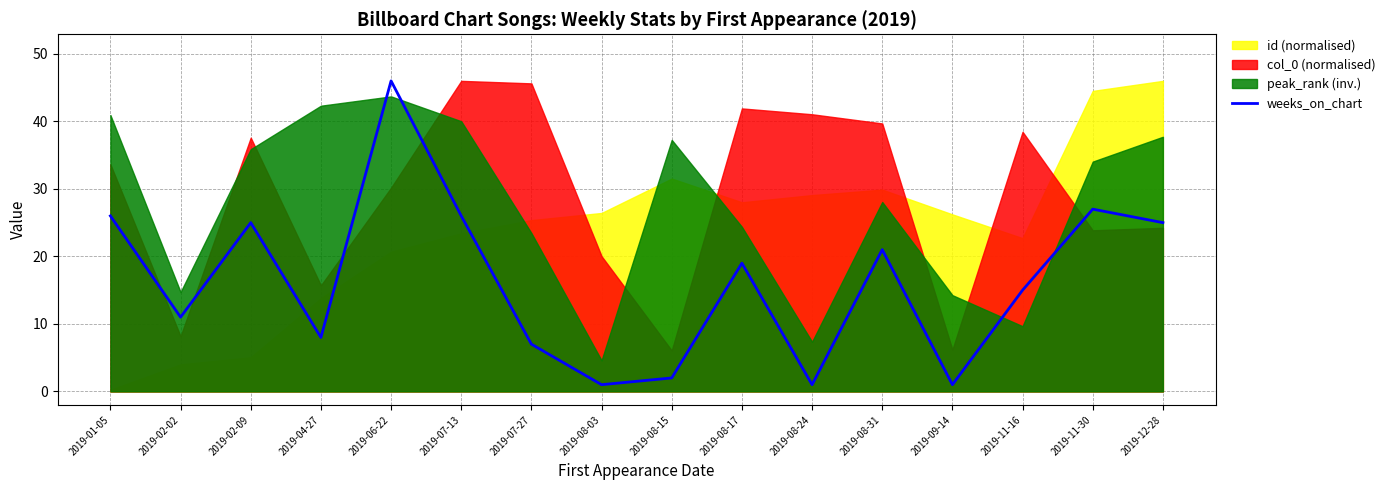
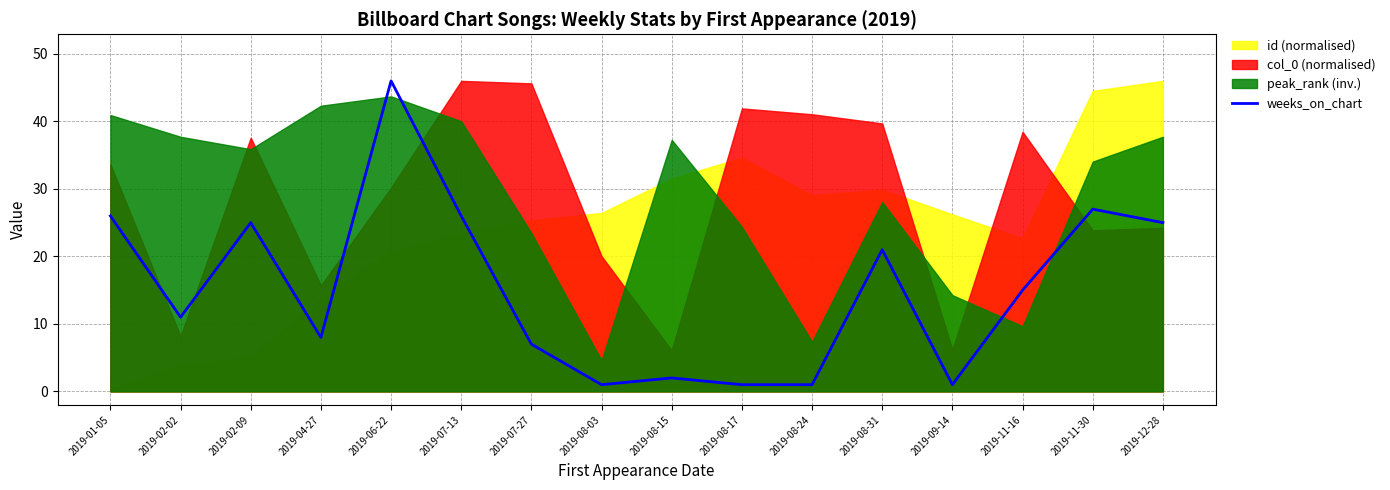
  {
    "weeks_on_chart": {
      "2019-01-05": 26,
      "2019-02-02": 11,
      "2019-02-09": 25,
      "2019-04-27": 8,
      "2019-06-22": 46,
      "2019-07-13": 26,
      "2019-07-27": 7,
      "2019-08-03": 1,
      "2019-08-15": 2,
-     "2019-08-17": 19,
+     "2019-08-17": 1,
      "2019-08-24": 1,
      "2019-08-31": 21,
      "2019-09-14": 1,
      "2019-11-16": 15,
      "2019-11-30": 27,
      "2019-12-28": 25
    },
    "id (normalised)": {
      "2019-02-02": 4,
      "2019-02-09": 5,
      "2019-04-27": 14,
      "2019-06-22": 21,
      "2019-07-13": 23,
      "2019-07-27": 25,
      "2019-08-03": 26,
      "2019-08-15": 32,
-     "2019-08-17": 28,
+     "2019-08-17": 35,
      "2019-08-24": 29,
      "2019-08-31": 30,
      "2019-09-14": 26,
      "2019-11-16": 23,
      "2019-11-30": 45,
      "2019-12-28": 46
    },
    "col_0 (normalised)": {
      "2019-01-05": 34,
      "2019-02-02": 8,
      "2019-02-09": 38,
      "2019-04-27": 16,
      "2019-06-22": 30,
      "2019-07-13": 46,
      "2019-07-27": 46,
      "2019-08-03": 20,
      "2019-08-15": 6,
      "2019-08-17": 42,
      "2019-08-24": 41,
      "2019-08-31": 40,
      "2019-09-14": 6,
      "2019-11-16": 38,
      "2019-11-30": 24,
      "2019-12-28": 24
    },
    "peak_rank (inv.)": {
      "2019-01-05": 41,
-     "2019-02-02": 15,
+     "2019-02-02": 38,
      "2019-02-09": 36,
      "2019-04-27": 42,
      "2019-06-22": 44,
      "2019-07-13": 40,
      "2019-07-27": 23,
      "2019-08-03": 5,
      "2019-08-15": 37,
      "2019-08-17": 24,
      "2019-08-24": 7,
      "2019-08-31": 28,
      "2019-09-14": 14,
      "2019-11-16": 10,
      "2019-11-30": 34,
      "2019-12-28": 38
    }
  }
